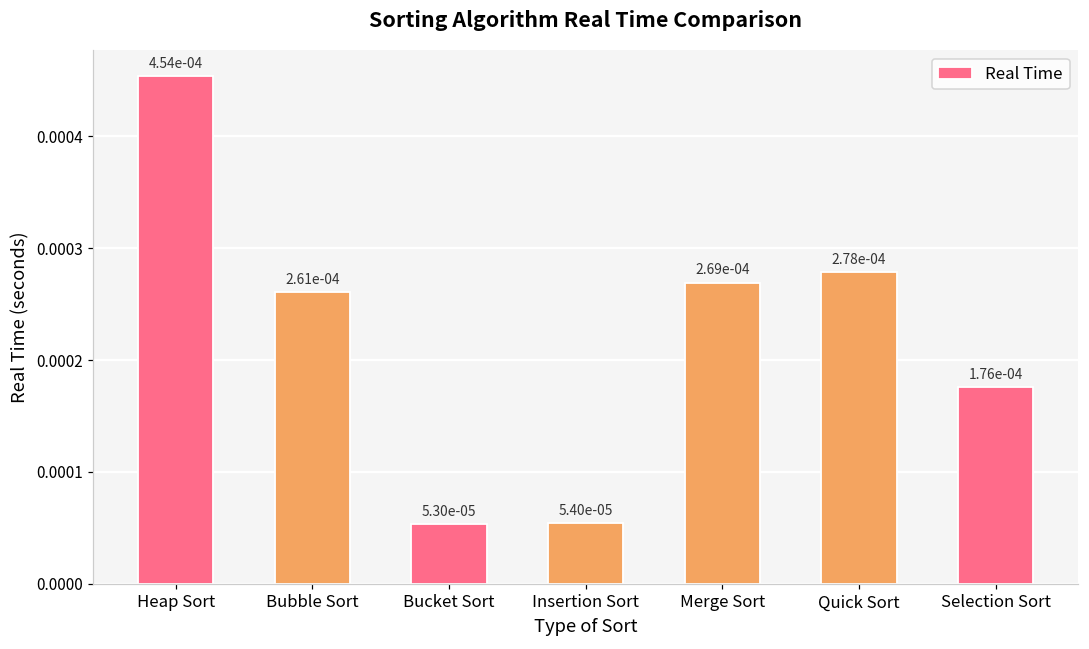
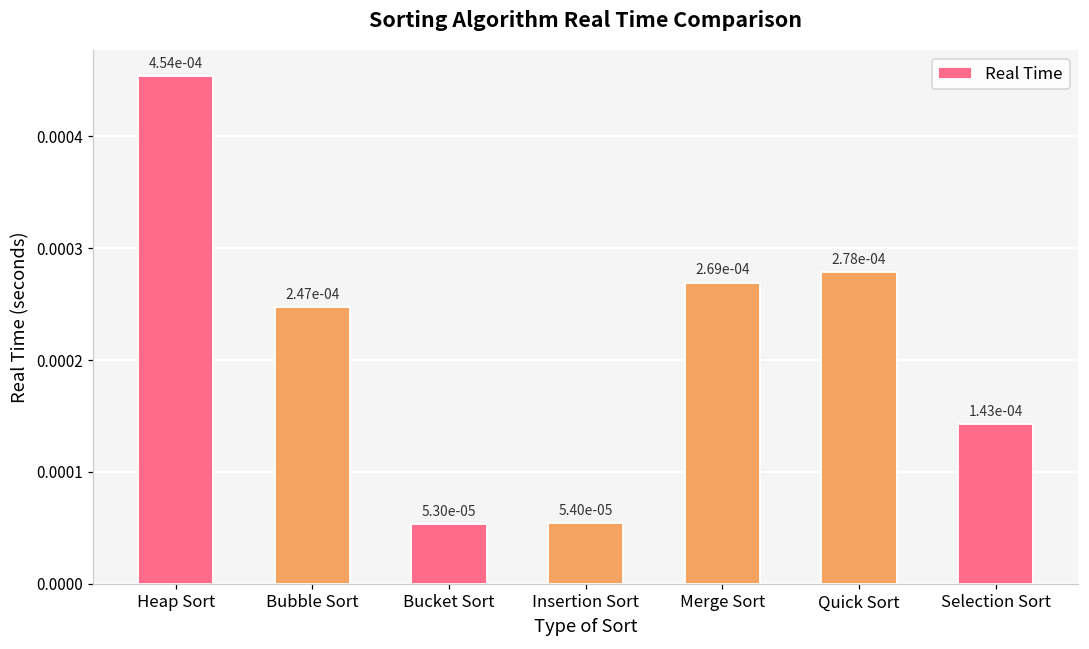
  {
    "Heap Sort": "4.54e-04",
-   "Bubble Sort": "2.61e-04",
+   "Bubble Sort": "2.47e-04",
    "Bucket Sort": "5.30e-05",
    "Insertion Sort": "5.40e-05",
    "Merge Sort": "2.69e-04",
    "Quick Sort": "2.78e-04",
-   "Selection Sort": "1.76e-04"
+   "Selection Sort": "1.43e-04"
  }
